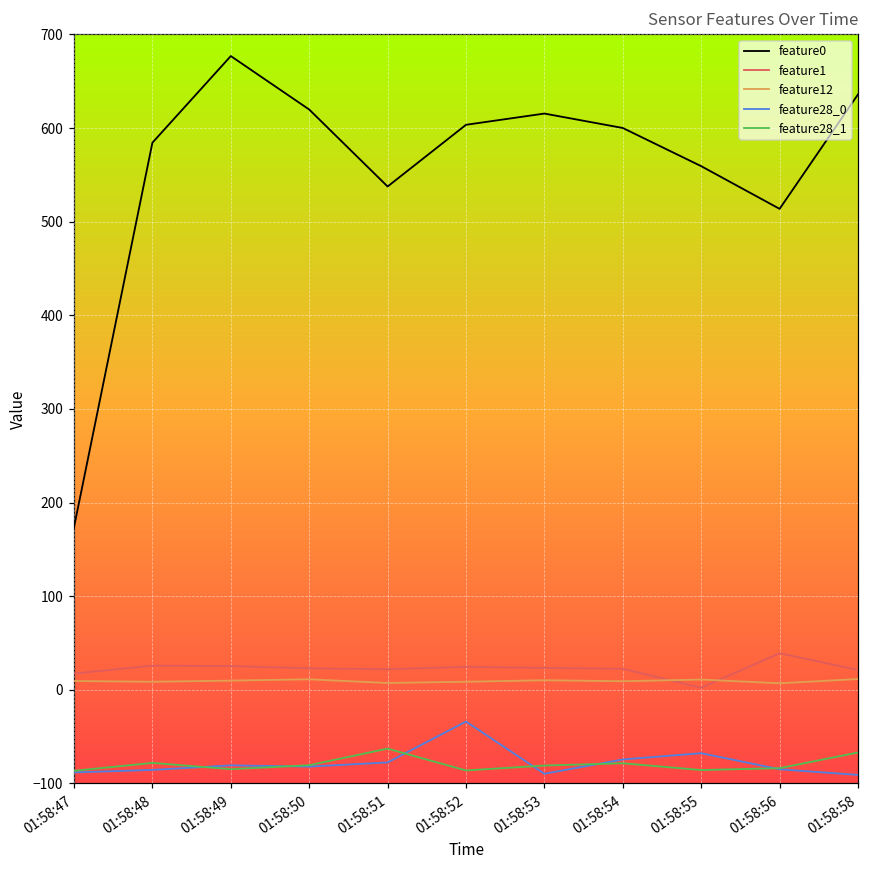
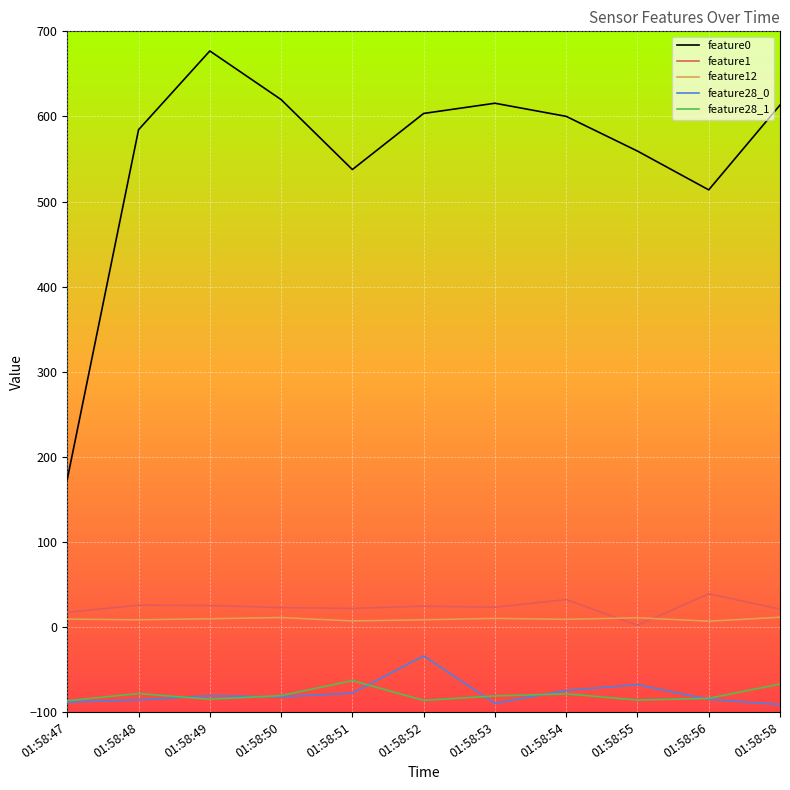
  {
    "feature0": {
      "01:58:47": 170,
      "01:58:48": 580,
      "01:58:49": 680,
      "01:58:50": 620,
      "01:58:51": 540,
      "01:58:52": 600,
      "01:58:53": 620,
      "01:58:54": 600,
      "01:58:55": 560,
      "01:58:56": 510,
-     "01:58:58": 640
+     "01:58:58": 610
    },
    "feature1": {
      "01:58:47": 20,
      "01:58:48": 30,
      "01:58:49": 30,
      "01:58:50": 20,
      "01:58:51": 20,
      "01:58:52": 20,
      "01:58:53": 20,
-     "01:58:54": 20,
+     "01:58:54": 30,
      "01:58:55": 0,
      "01:58:56": 40,
      "01:58:58": 20
    },
    "feature12": {
      "01:58:47": 10,
      "01:58:48": 10,
      "01:58:49": 10,
      "01:58:50": 10,
      "01:58:51": 10,
      "01:58:52": 10,
      "01:58:53": 10,
      "01:58:54": 10,
      "01:58:55": 10,
      "01:58:56": 10,
      "01:58:58": 10
    },
    "feature28_0": {
      "01:58:48": -90,
      "01:58:49": -80,
      "01:58:51": -80,
      "01:58:52": -30,
      "01:58:53": -90,
      "01:58:54": -70,
      "01:58:55": -70,
      "01:58:58": -90
    },
    "feature28_1": {
      "01:58:48": -80,
      "01:58:49": -80,
      "01:58:51": -60,
      "01:58:52": -90,
      "01:58:53": -80,
      "01:58:54": -80,
      "01:58:55": -90,
      "01:58:58": -70
    }
  }
